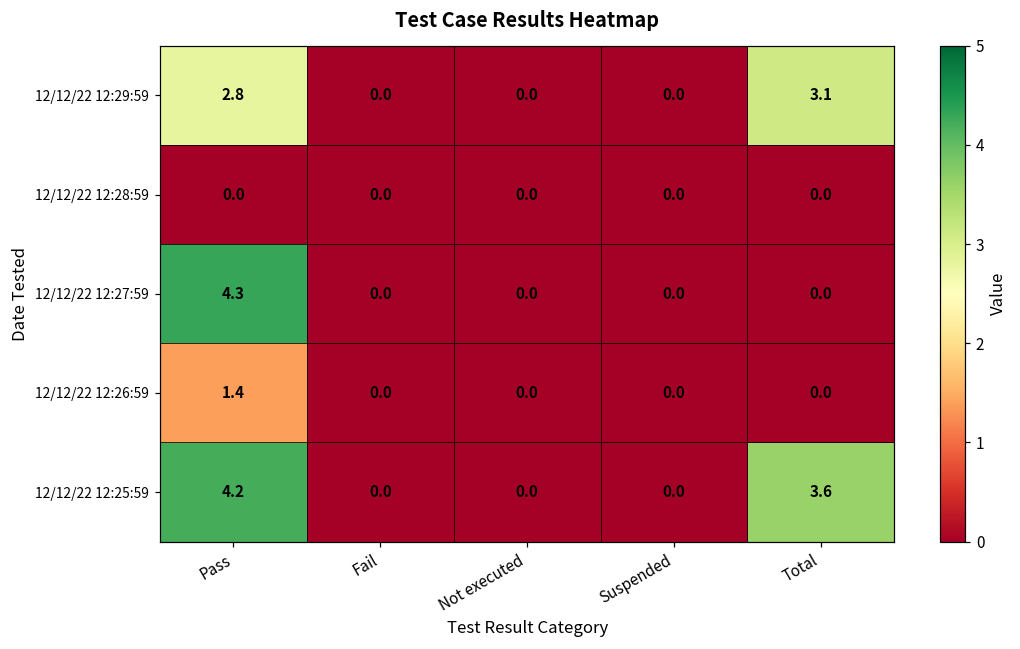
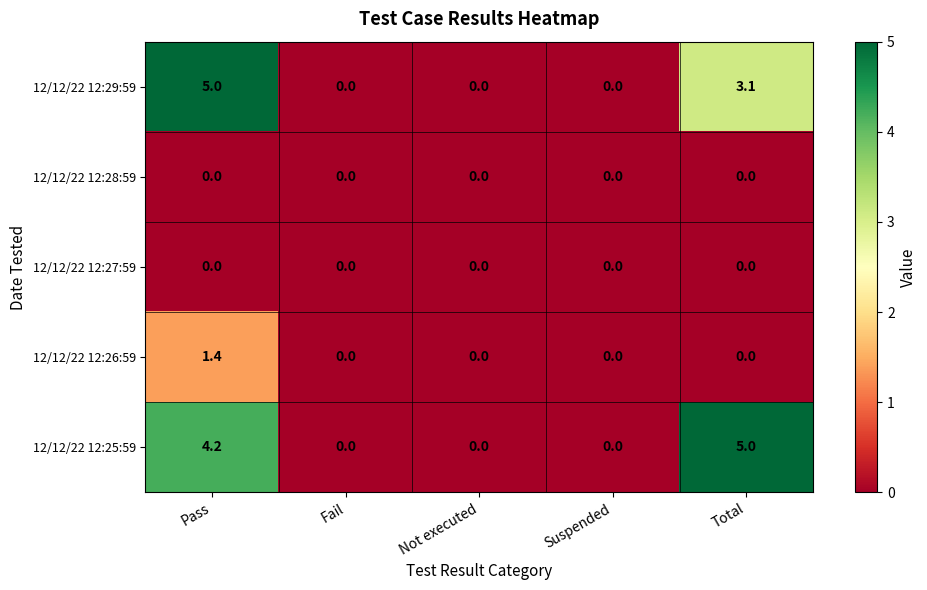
  {
    "12/12/22 12:29:59": {
-     "Pass": 2.8,
+     "Pass": 5.0,
      "Fail": 0.0,
      "Not executed": 0.0,
      "Suspended": 0.0,
      "Total": 3.1
    },
    "12/12/22 12:28:59": {
      "Pass": 0.0,
      "Fail": 0.0,
      "Not executed": 0.0,
      "Suspended": 0.0,
      "Total": 0.0
    },
    "12/12/22 12:27:59": {
-     "Pass": 4.3,
+     "Pass": 0.0,
      "Fail": 0.0,
      "Not executed": 0.0,
      "Suspended": 0.0,
      "Total": 0.0
    },
    "12/12/22 12:26:59": {
      "Pass": 1.4,
      "Fail": 0.0,
      "Not executed": 0.0,
      "Suspended": 0.0,
      "Total": 0.0
    },
    "12/12/22 12:25:59": {
      "Pass": 4.2,
      "Fail": 0.0,
      "Not executed": 0.0,
      "Suspended": 0.0,
-     "Total": 3.6
+     "Total": 5.0
    }
  }
